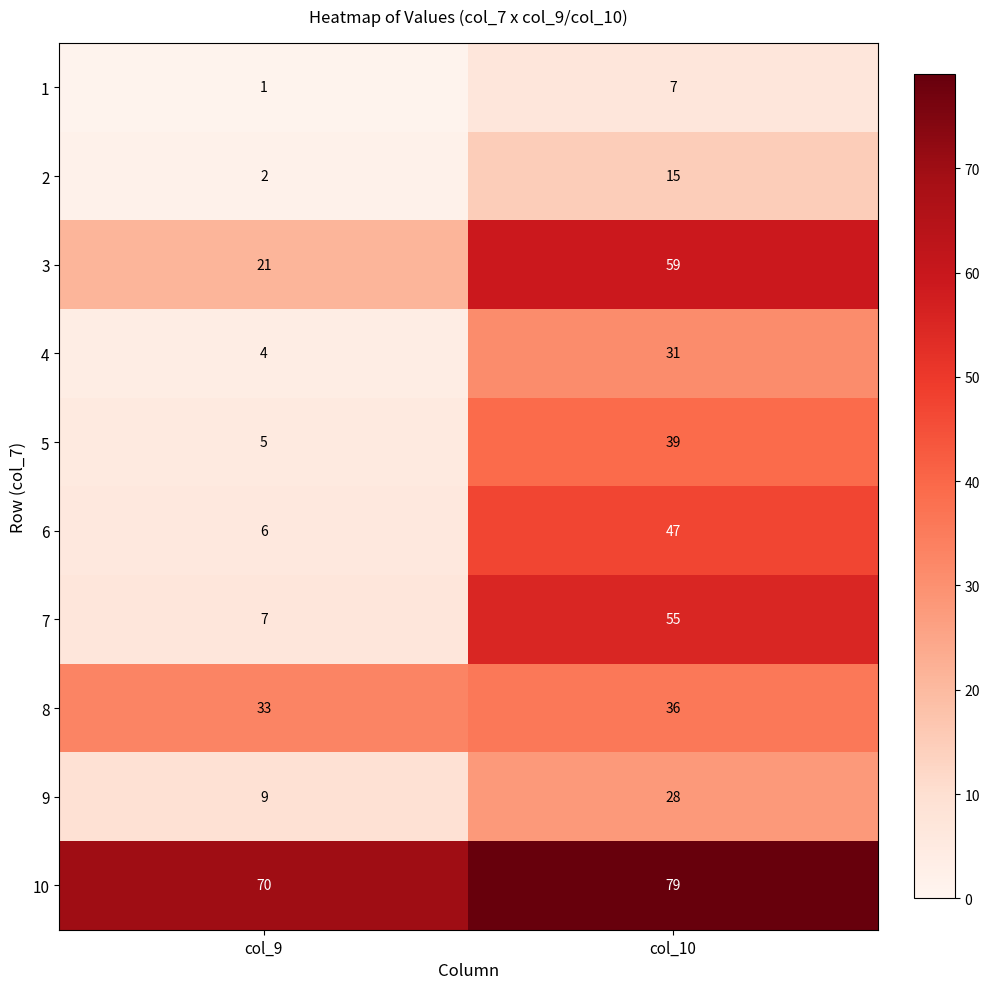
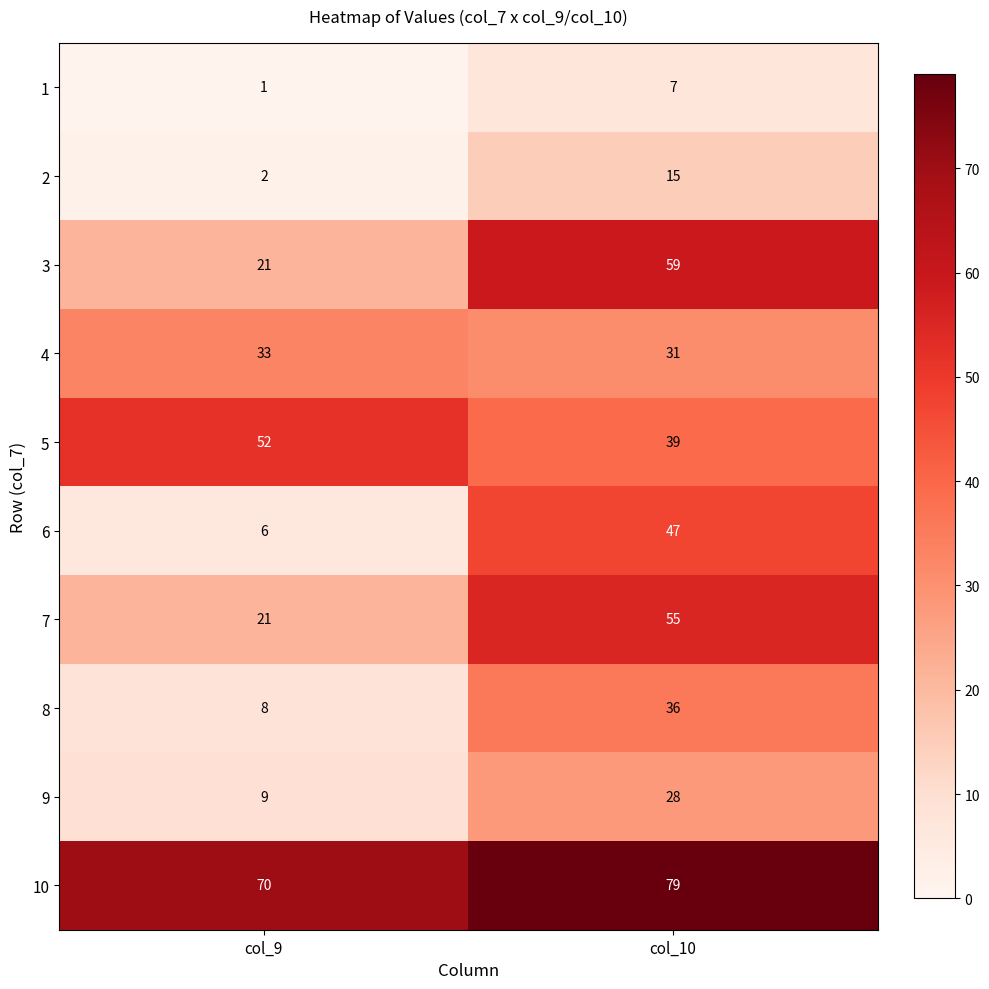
  {
    "1": {
      "col_9": 1,
      "col_10": 7
    },
    "2": {
      "col_9": 2,
      "col_10": 15
    },
    "3": {
      "col_9": 21,
      "col_10": 59
    },
    "4": {
-     "col_9": 4,
+     "col_9": 33,
      "col_10": 31
    },
    "5": {
-     "col_9": 5,
+     "col_9": 52,
      "col_10": 39
    },
    "6": {
      "col_9": 6,
      "col_10": 47
    },
    "7": {
-     "col_9": 7,
+     "col_9": 21,
      "col_10": 55
    },
    "8": {
-     "col_9": 33,
+     "col_9": 8,
      "col_10": 36
    },
    "9": {
      "col_9": 9,
      "col_10": 28
    },
    "10": {
      "col_9": 70,
      "col_10": 79
    }
  }
